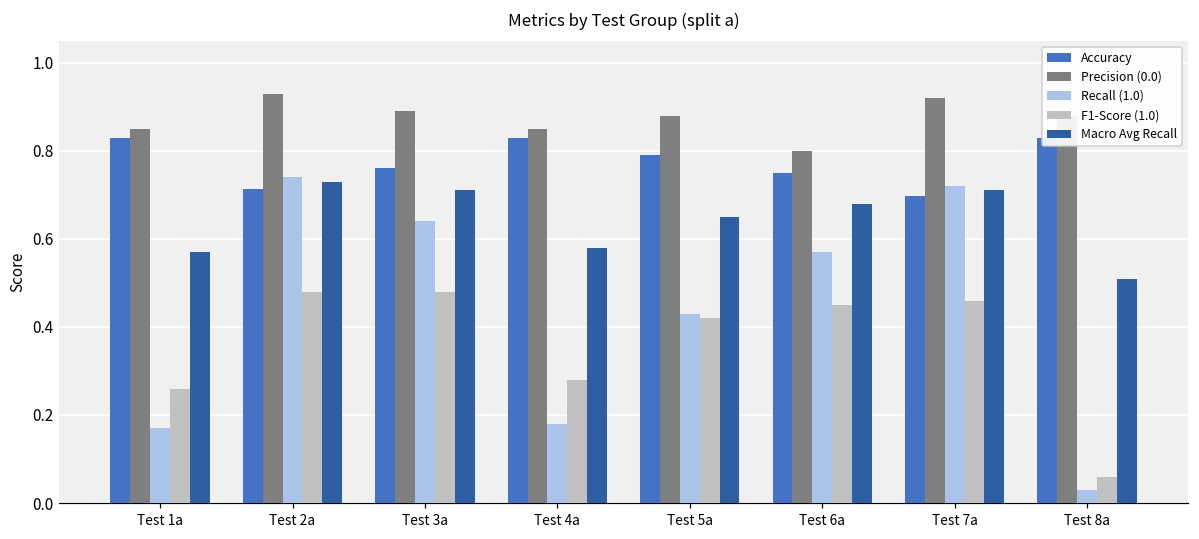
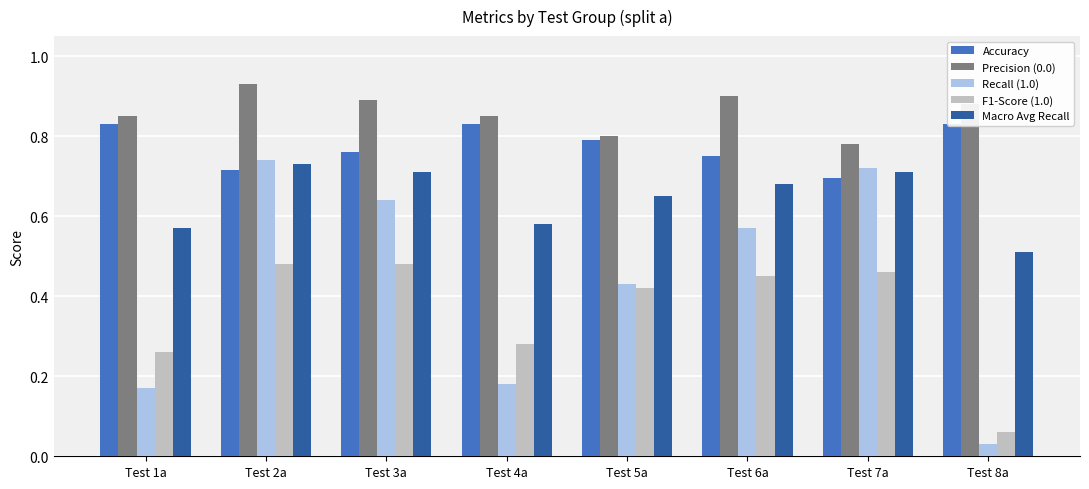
  {
    "Precision (0.0)": {
      "Test 1a": 0.85,
      "Test 2a": 0.93,
      "Test 3a": 0.89,
      "Test 4a": 0.85,
-     "Test 5a": 0.88,
-     "Test 6a": 0.8,
-     "Test 7a": 0.92
+     "Test 5a": 0.80,
+     "Test 6a": 0.9,
+     "Test 7a": 0.78
    }
  }
